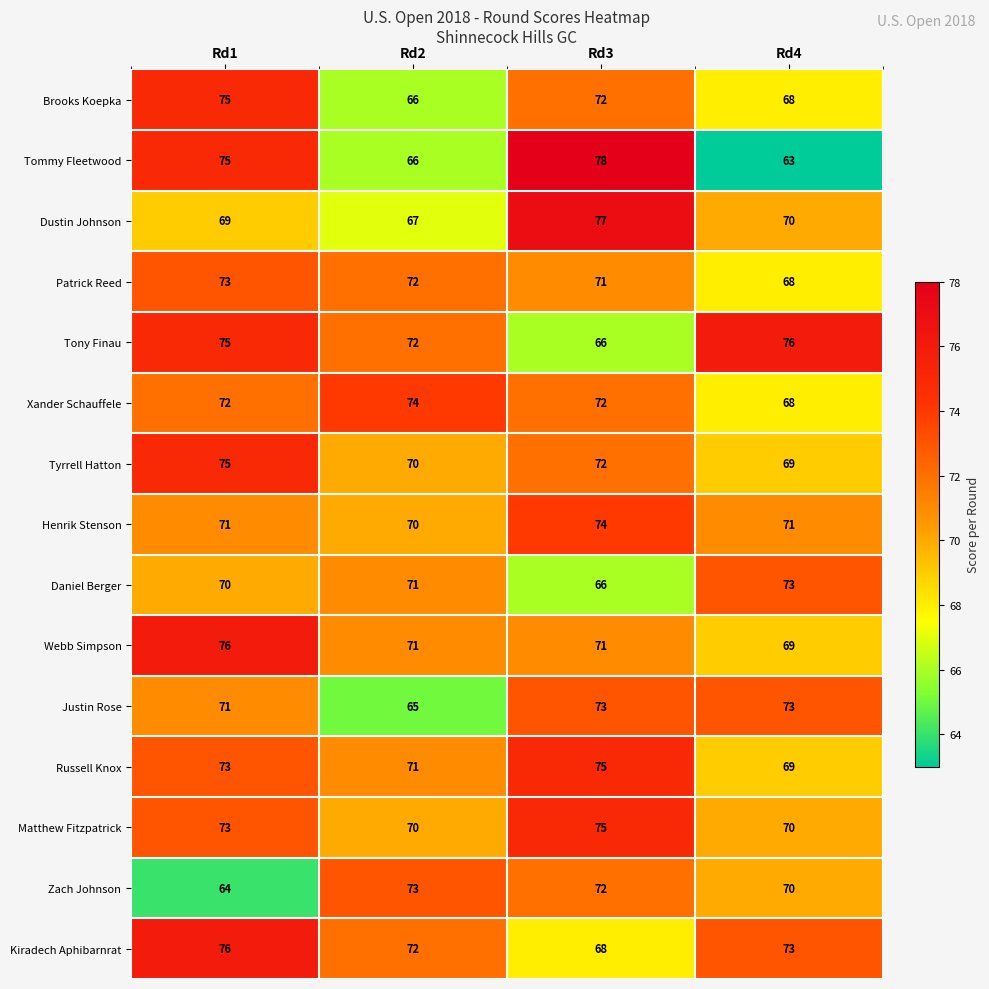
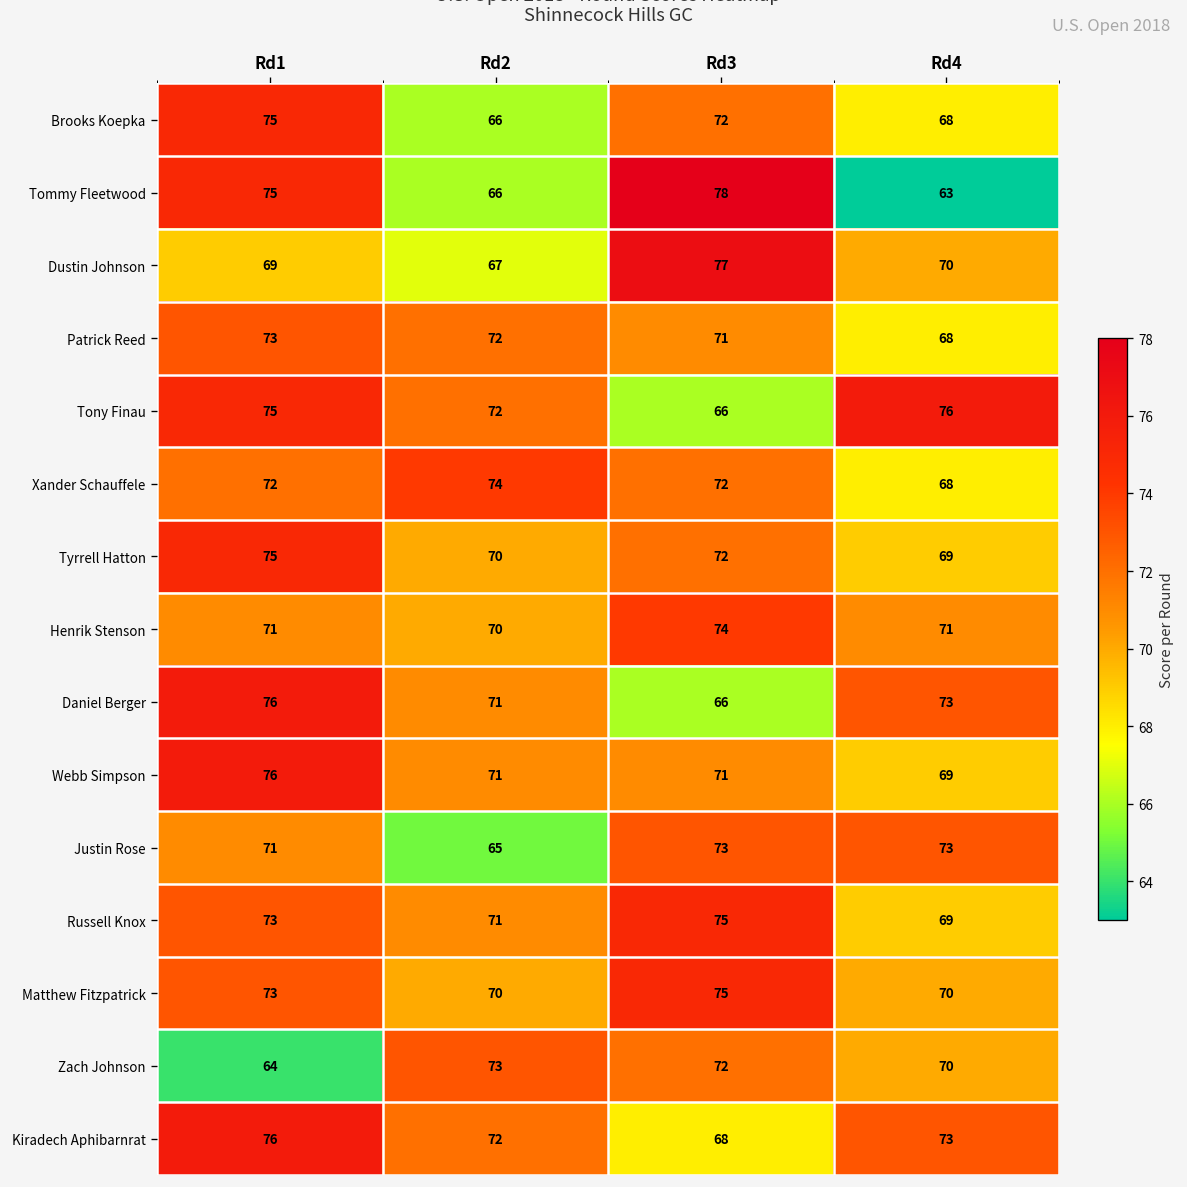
  {
    "Brooks Koepka": {
      "Rd1": 75,
      "Rd2": 66,
      "Rd3": 72,
      "Rd4": 68
    },
    "Tommy Fleetwood": {
      "Rd1": 75,
      "Rd2": 66,
      "Rd3": 78,
      "Rd4": 63
    },
    "Dustin Johnson": {
      "Rd1": 69,
      "Rd2": 67,
      "Rd3": 77,
      "Rd4": 70
    },
    "Patrick Reed": {
      "Rd1": 73,
      "Rd2": 72,
      "Rd3": 71,
      "Rd4": 68
    },
    "Tony Finau": {
      "Rd1": 75,
      "Rd2": 72,
      "Rd3": 66,
      "Rd4": 76
    },
    "Xander Schauffele": {
      "Rd1": 72,
      "Rd2": 74,
      "Rd3": 72,
      "Rd4": 68
    },
    "Tyrrell Hatton": {
      "Rd1": 75,
      "Rd2": 70,
      "Rd3": 72,
      "Rd4": 69
    },
    "Henrik Stenson": {
      "Rd1": 71,
      "Rd2": 70,
      "Rd3": 74,
      "Rd4": 71
    },
    "Daniel Berger": {
-     "Rd1": 70,
+     "Rd1": 76,
      "Rd2": 71,
      "Rd3": 66,
      "Rd4": 73
    },
    "Webb Simpson": {
      "Rd1": 76,
      "Rd2": 71,
      "Rd3": 71,
      "Rd4": 69
    },
    "Justin Rose": {
      "Rd1": 71,
      "Rd2": 65,
      "Rd3": 73,
      "Rd4": 73
    },
    "Russell Knox": {
      "Rd1": 73,
      "Rd2": 71,
      "Rd3": 75,
      "Rd4": 69
    },
    "Matthew Fitzpatrick": {
      "Rd1": 73,
      "Rd2": 70,
      "Rd3": 75,
      "Rd4": 70
    },
    "Zach Johnson": {
      "Rd1": 64,
      "Rd2": 73,
      "Rd3": 72,
      "Rd4": 70
    },
    "Kiradech Aphibarnrat": {
      "Rd1": 76,
      "Rd2": 72,
      "Rd3": 68,
      "Rd4": 73
    }
  }
